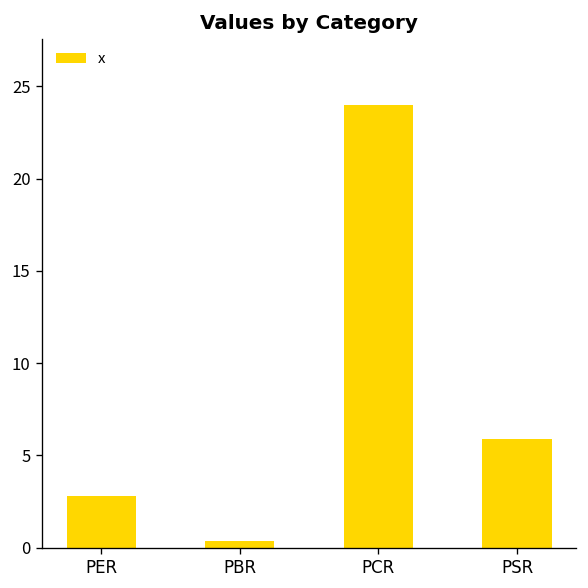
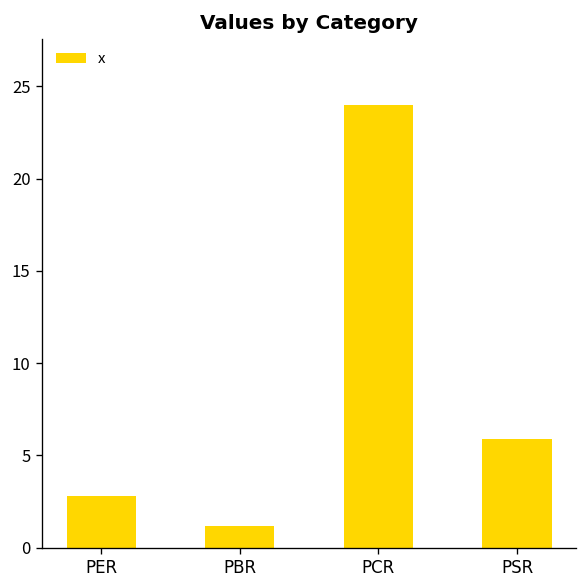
  {
    "PER": 2.8,
-   "PBR": 0.4,
+   "PBR": 1.2,
    "PCR": 24.0,
    "PSR": 5.9
  }
